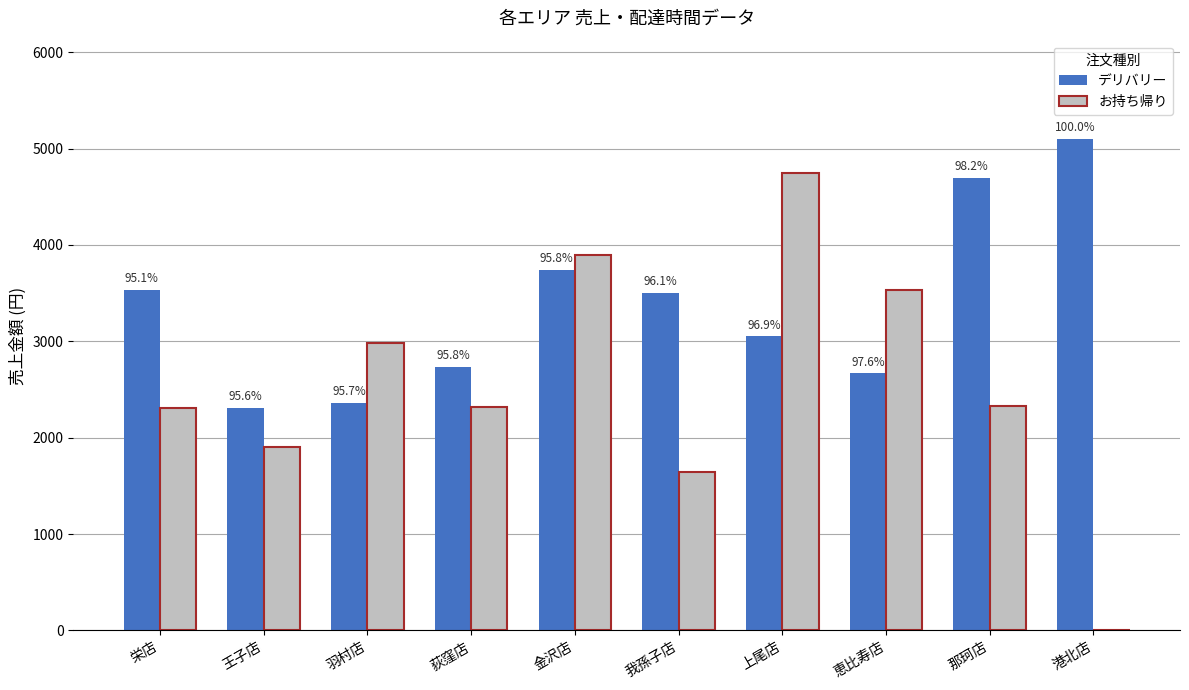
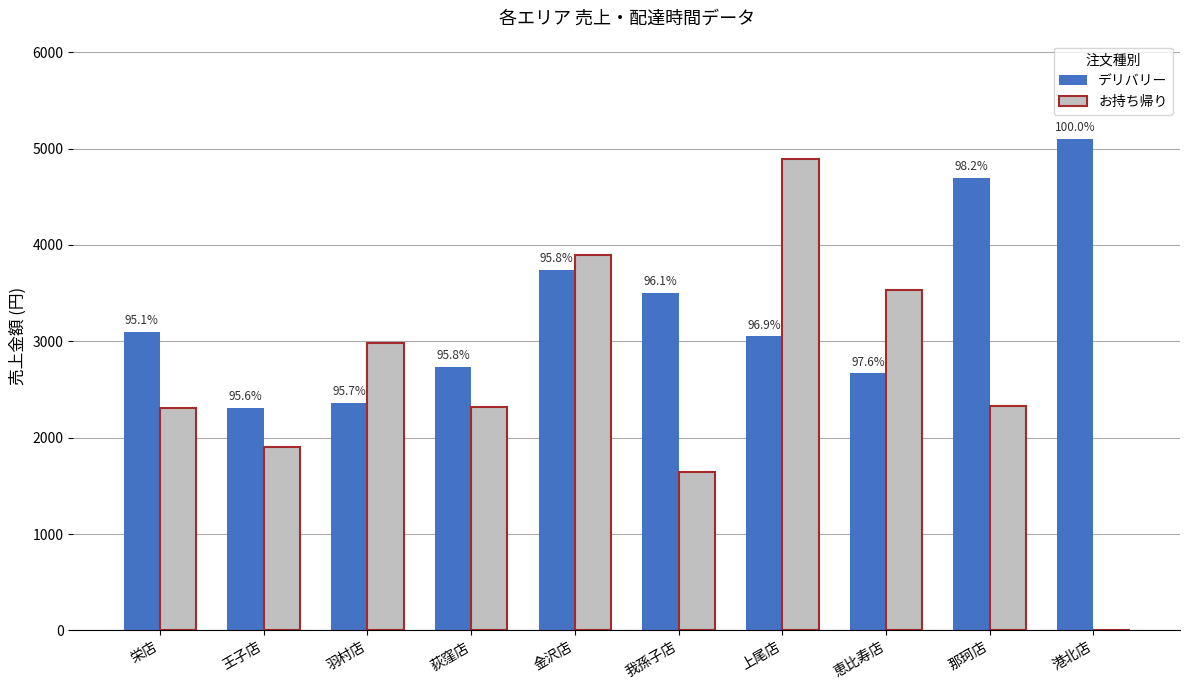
  {
    "デリバリー": {
-     "栄店": 3500
+     "栄店": 3100
    },
    "お持ち帰り": {
      "栄店": 2300,
      "王子店": 1900,
      "羽村店": 3000,
      "荻窪店": 2300,
      "金沢店": 3900,
      "我孫子店": 1600,
-     "上尾店": 4700,
+     "上尾店": 4900,
      "恵比寿店": 3500,
      "那珂店": 2300,
      "港北店": 0
    }
  }
